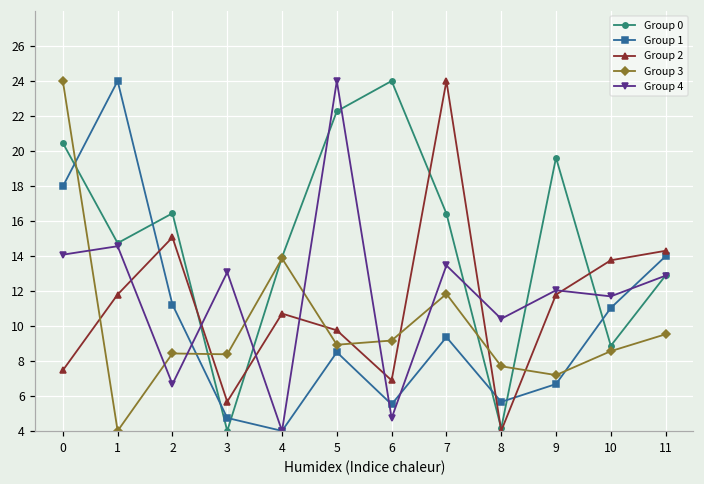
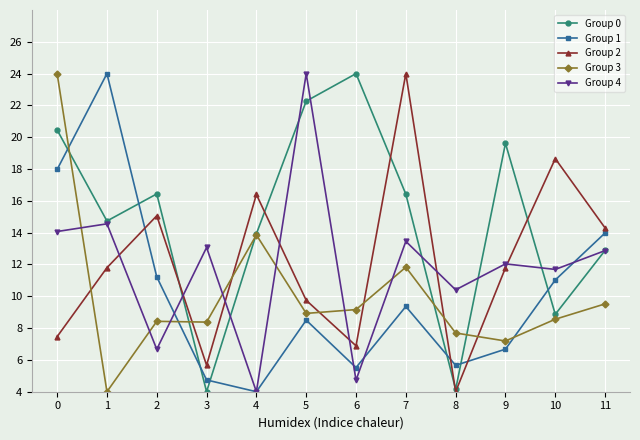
  {
    "Group 2": {
      "0": 7.5,
      "1": 11.8,
      "2": 15.1,
      "3": 5.7,
-     "4": 10.7,
+     "4": 16.4,
      "5": 9.7,
      "6": 6.9,
      "7": 24.0,
      "9": 11.8,
-     "10": 13.8,
+     "10": 18.7,
      "11": 14.3
    },
    "Group 3": {
      "0": 24.0,
      "1": 4.0,
      "2": 8.4,
      "3": 8.4,
      "5": 8.9,
      "6": 9.2,
      "7": 11.8,
      "8": 7.7,
      "9": 7.2,
      "10": 8.6,
      "11": 9.5
    },
    "Group 4": {
      "0": 14.1,
      "1": 14.6,
      "2": 6.7,
      "3": 13.1,
      "5": 24.0,
      "6": 4.7,
      "7": 13.5,
      "8": 10.4,
      "9": 12.0,
      "10": 11.7
    }
  }
